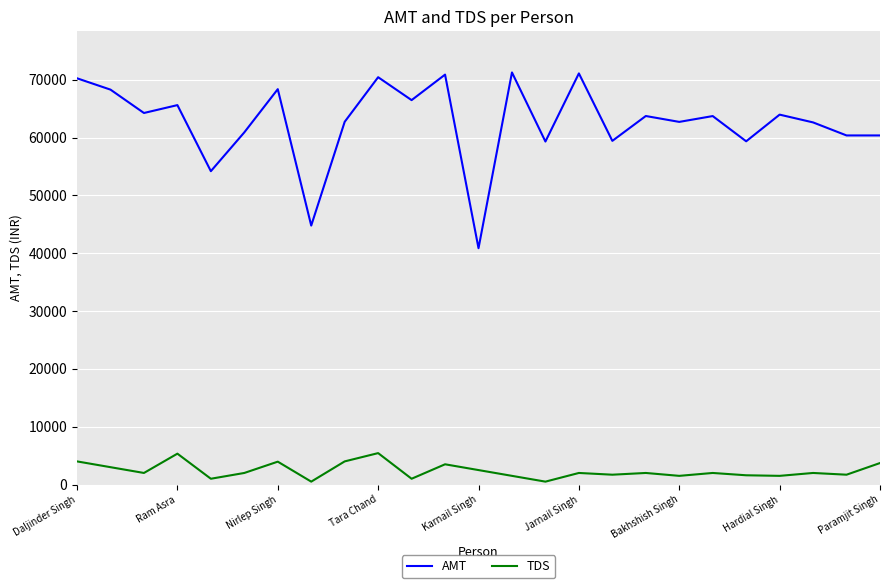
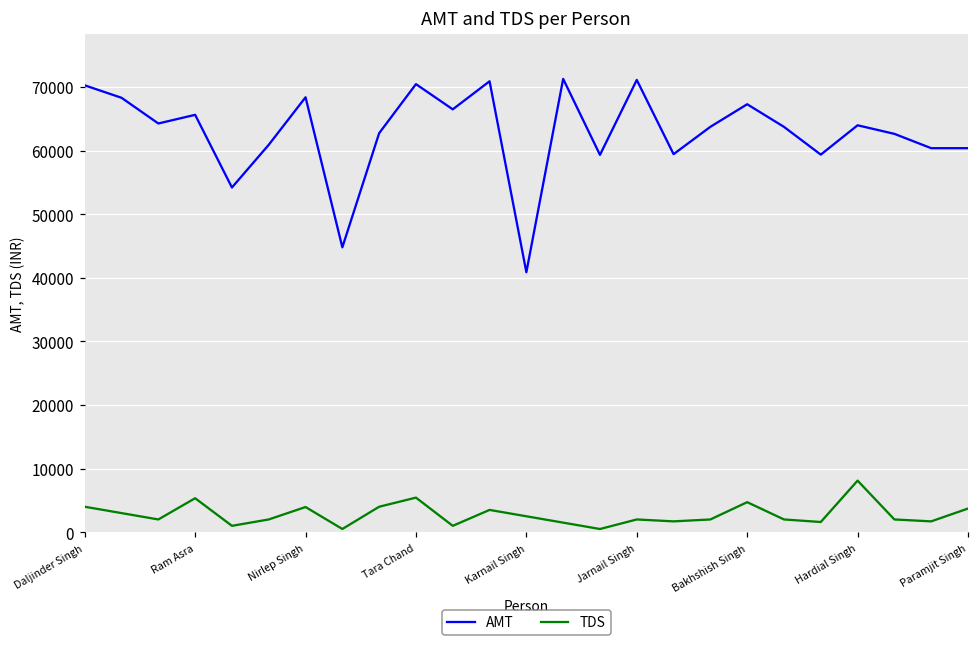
  {
    "AMT": {
      "Daljinder Singh": 70000,
      "Ram Asra": 66000,
      "Nirlep Singh": 68000,
      "Tara Chand": 70000,
      "Karnail Singh": 41000,
      "Jarnail Singh": 71000,
-     "Bakhshish Singh": 63000,
+     "Bakhshish Singh": 67000,
      "Hardial Singh": 64000,
      "Paramjit Singh": 60000
    },
    "TDS": {
      "Daljinder Singh": 4000,
      "Ram Asra": 5000,
      "Nirlep Singh": 4000,
      "Tara Chand": 5000,
      "Karnail Singh": 3000,
      "Jarnail Singh": 2000,
-     "Bakhshish Singh": 2000,
-     "Hardial Singh": 2000,
+     "Bakhshish Singh": 5000,
+     "Hardial Singh": 8000,
      "Paramjit Singh": 4000
    }
  }
